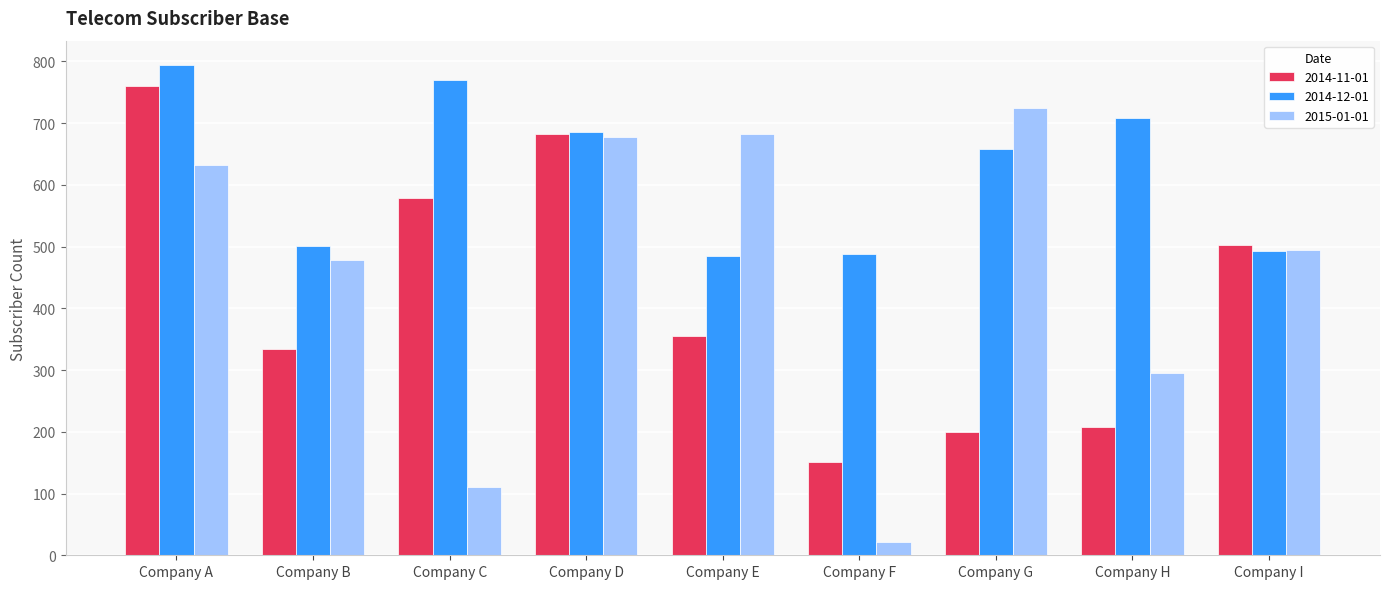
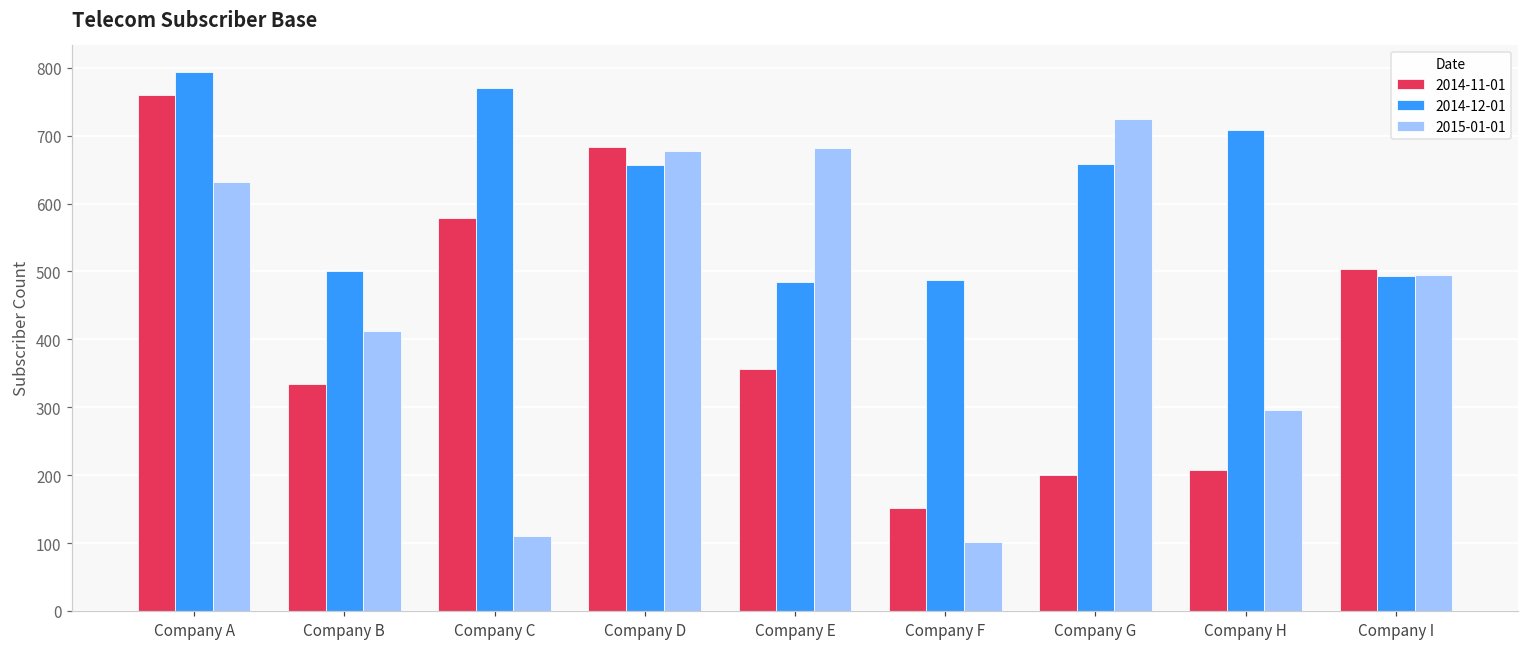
  {
    "2014-11-01": {
      "Company A": 760,
      "Company B": 330,
      "Company C": 580,
      "Company D": 680,
      "Company E": 360,
      "Company F": 150,
      "Company G": 200,
      "Company H": 210,
      "Company I": 500
    },
    "2014-12-01": {
      "Company A": 790,
      "Company B": 500,
      "Company C": 770,
-     "Company D": 690,
+     "Company D": 660,
      "Company E": 490,
      "Company F": 490,
      "Company G": 660,
      "Company H": 710,
      "Company I": 490
    },
    "2015-01-01": {
      "Company A": 630,
-     "Company B": 480,
+     "Company B": 410,
      "Company C": 110,
      "Company D": 680,
      "Company E": 680,
-     "Company F": 20,
+     "Company F": 100,
      "Company G": 730,
      "Company H": 300,
      "Company I": 490
    }
  }
